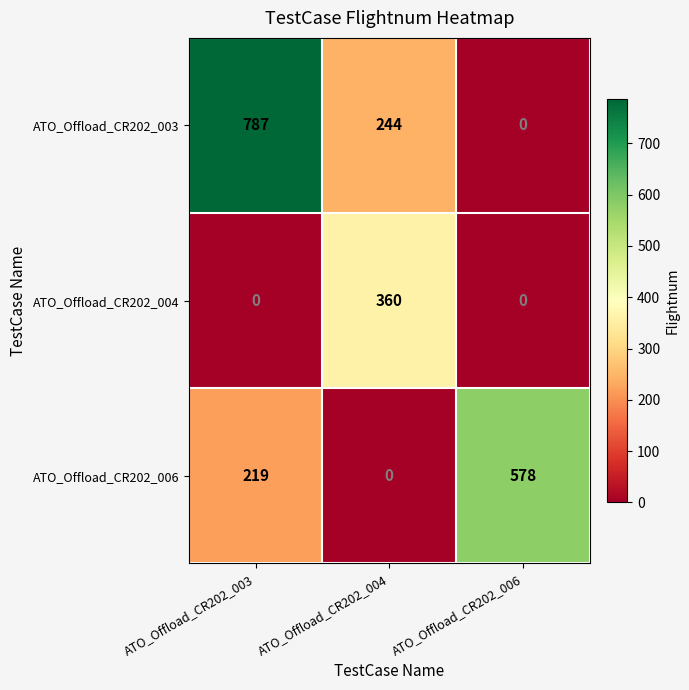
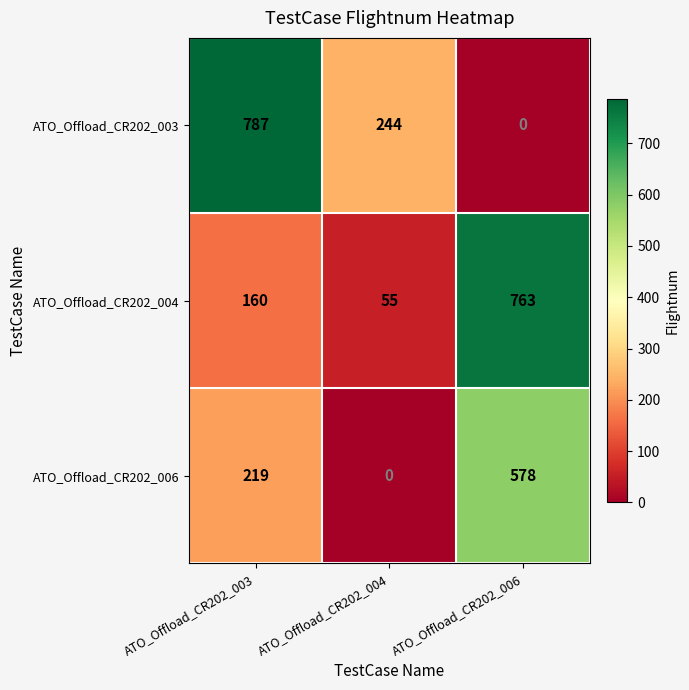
  {
    "ATO_Offload_CR202_003": {
      "ATO_Offload_CR202_003": 787,
      "ATO_Offload_CR202_004": 244,
      "ATO_Offload_CR202_006": 0
    },
    "ATO_Offload_CR202_004": {
-     "ATO_Offload_CR202_003": 0,
-     "ATO_Offload_CR202_004": 360,
-     "ATO_Offload_CR202_006": 0
+     "ATO_Offload_CR202_003": 160,
+     "ATO_Offload_CR202_004": 55,
+     "ATO_Offload_CR202_006": 763
    },
    "ATO_Offload_CR202_006": {
      "ATO_Offload_CR202_003": 219,
      "ATO_Offload_CR202_004": 0,
      "ATO_Offload_CR202_006": 578
    }
  }
